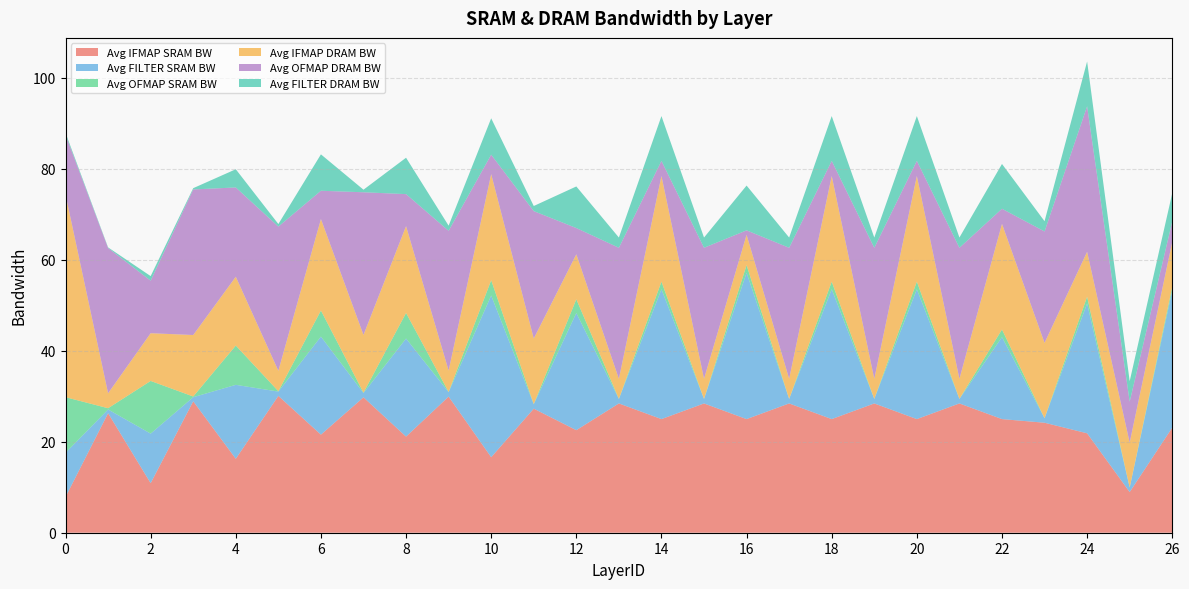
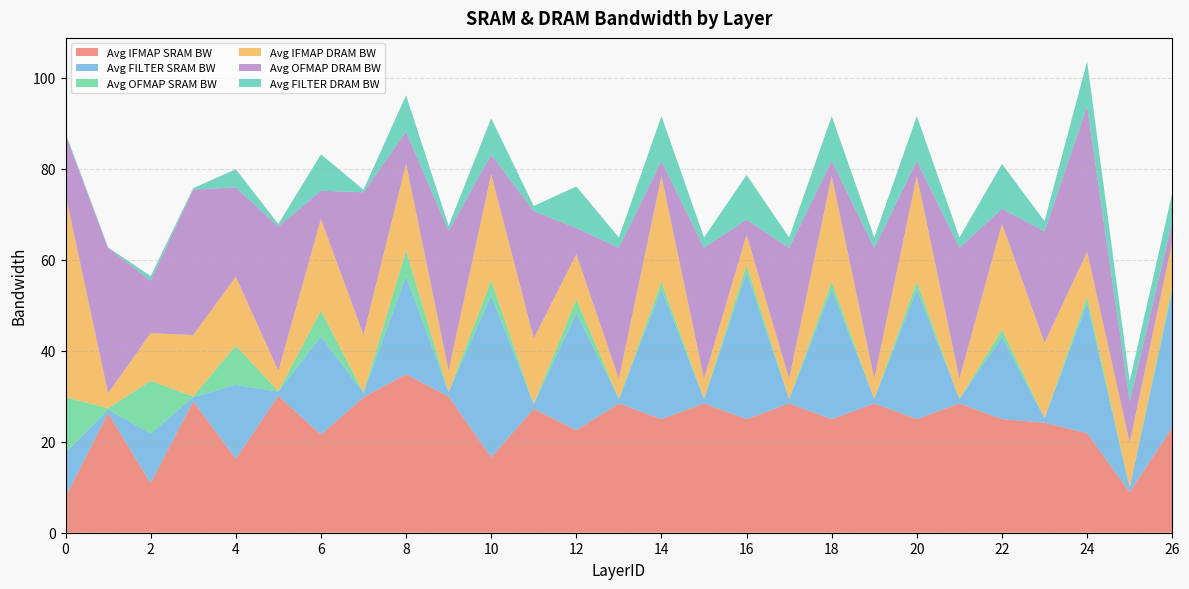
  {
    "Avg IFMAP SRAM BW": {
      "0": 8,
      "2": 11,
      "4": 16,
      "6": 22,
-     "8": 21,
+     "8": 35,
      "10": 17,
      "12": 23,
      "14": 25,
      "16": 25,
      "18": 25,
      "20": 25,
      "22": 25,
      "24": 22,
      "26": 23
    },
    "Avg FILTER SRAM BW": {
      "0": 10,
      "2": 11,
      "4": 16,
      "6": 22,
      "8": 22,
      "10": 36,
      "12": 26,
      "14": 29,
      "16": 32,
      "18": 29,
      "20": 29,
      "22": 18,
      "24": 29,
      "26": 30
    },
    "Avg IFMAP DRAM BW": {
      "0": 45,
      "2": 10,
      "4": 15,
      "6": 20,
      "8": 19,
      "10": 23,
      "12": 10,
      "14": 23,
      "16": 7,
      "18": 23,
      "20": 23,
      "22": 23,
      "24": 10,
      "26": 10
    },
    "Avg OFMAP DRAM BW": {
      "2": 12,
      "4": 20,
      "6": 6,
      "8": 7,
      "10": 4,
      "12": 6,
      "14": 3,
-     "16": 1,
+     "16": 3,
      "18": 3,
      "20": 3,
      "22": 3,
      "24": 32,
      "26": 5
    }
  }
